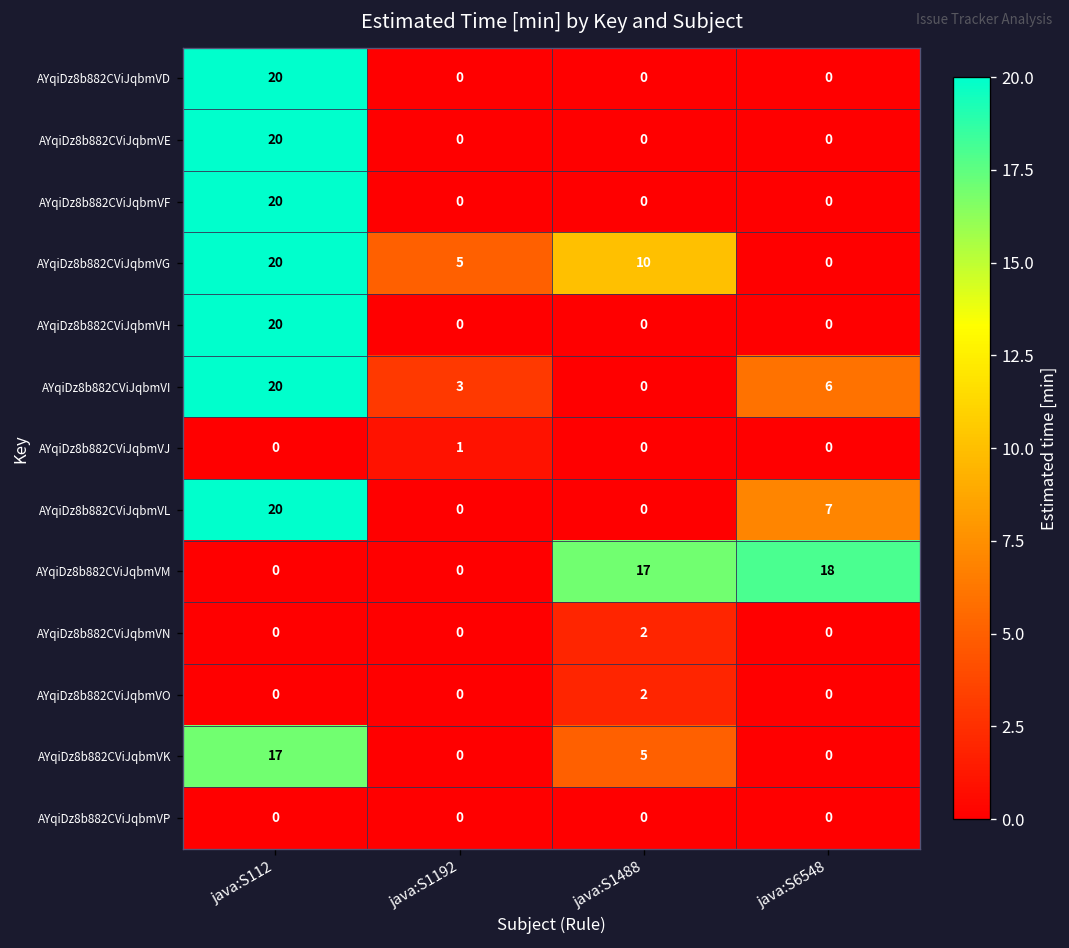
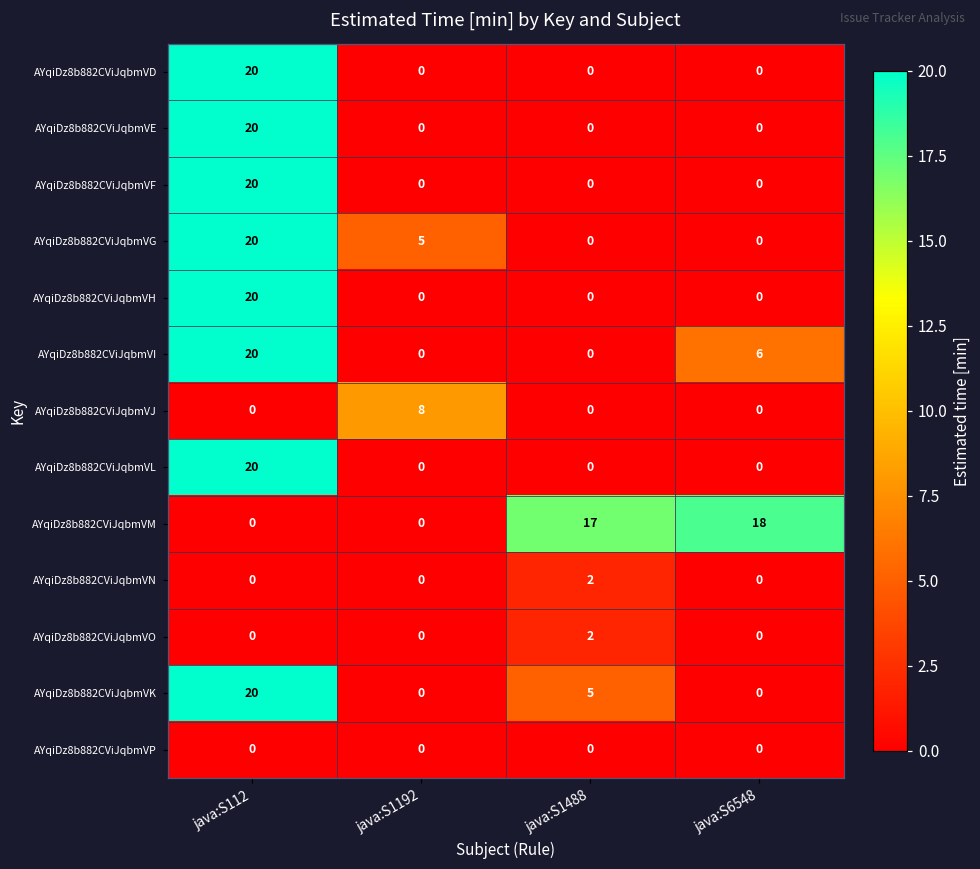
  {
    "AYqiDz8b882CViJqbmVD": {
      "java:S112": 20,
      "java:S1192": 0,
      "java:S1488": 0,
      "java:S6548": 0
    },
    "AYqiDz8b882CViJqbmVE": {
      "java:S112": 20,
      "java:S1192": 0,
      "java:S1488": 0,
      "java:S6548": 0
    },
    "AYqiDz8b882CViJqbmVF": {
      "java:S112": 20,
      "java:S1192": 0,
      "java:S1488": 0,
      "java:S6548": 0
    },
    "AYqiDz8b882CViJqbmVG": {
      "java:S112": 20,
      "java:S1192": 5,
-     "java:S1488": 10,
+     "java:S1488": 0,
      "java:S6548": 0
    },
    "AYqiDz8b882CViJqbmVH": {
      "java:S112": 20,
      "java:S1192": 0,
      "java:S1488": 0,
      "java:S6548": 0
    },
    "AYqiDz8b882CViJqbmVI": {
      "java:S112": 20,
-     "java:S1192": 3,
+     "java:S1192": 0,
      "java:S1488": 0,
      "java:S6548": 6
    },
    "AYqiDz8b882CViJqbmVJ": {
      "java:S112": 0,
-     "java:S1192": 1,
+     "java:S1192": 8,
      "java:S1488": 0,
      "java:S6548": 0
    },
    "AYqiDz8b882CViJqbmVL": {
      "java:S112": 20,
      "java:S1192": 0,
      "java:S1488": 0,
-     "java:S6548": 7
+     "java:S6548": 0
    },
    "AYqiDz8b882CViJqbmVM": {
      "java:S112": 0,
      "java:S1192": 0,
      "java:S1488": 17,
      "java:S6548": 18
    },
    "AYqiDz8b882CViJqbmVN": {
      "java:S112": 0,
      "java:S1192": 0,
      "java:S1488": 2,
      "java:S6548": 0
    },
    "AYqiDz8b882CViJqbmVO": {
      "java:S112": 0,
      "java:S1192": 0,
      "java:S1488": 2,
      "java:S6548": 0
    },
    "AYqiDz8b882CViJqbmVK": {
-     "java:S112": 17,
+     "java:S112": 20,
      "java:S1192": 0,
      "java:S1488": 5,
      "java:S6548": 0
    },
    "AYqiDz8b882CViJqbmVP": {
      "java:S112": 0,
      "java:S1192": 0,
      "java:S1488": 0,
      "java:S6548": 0
    }
  }
